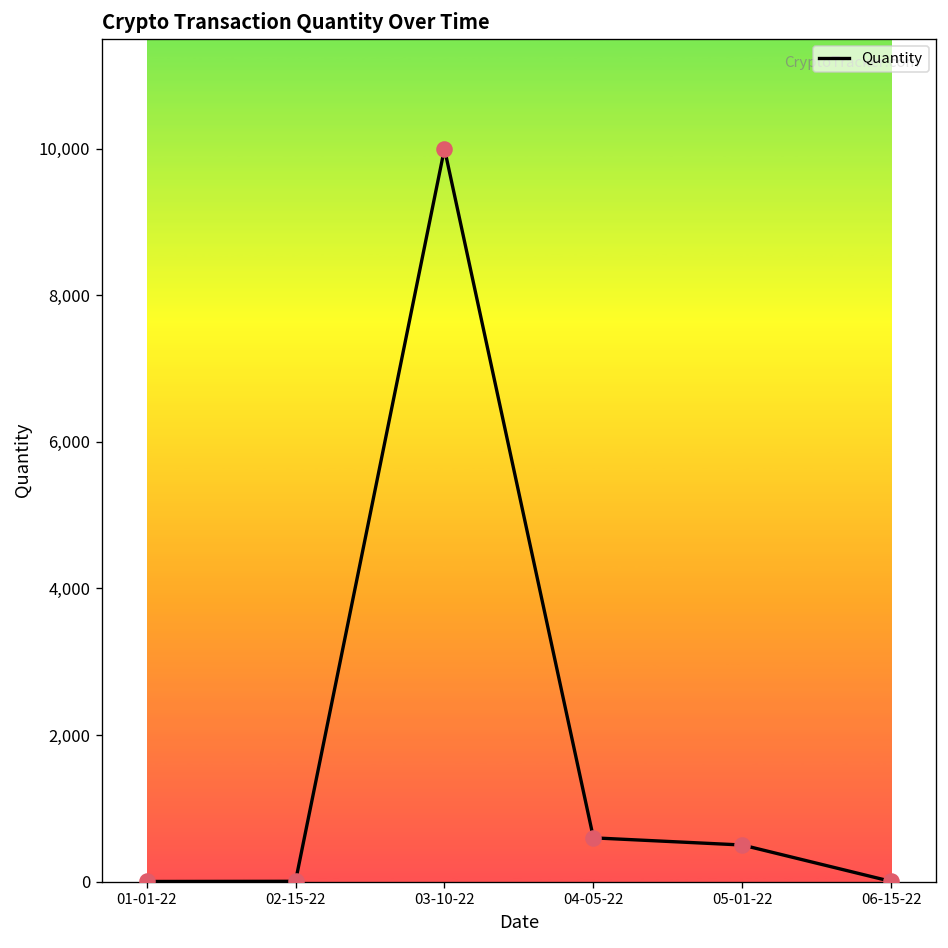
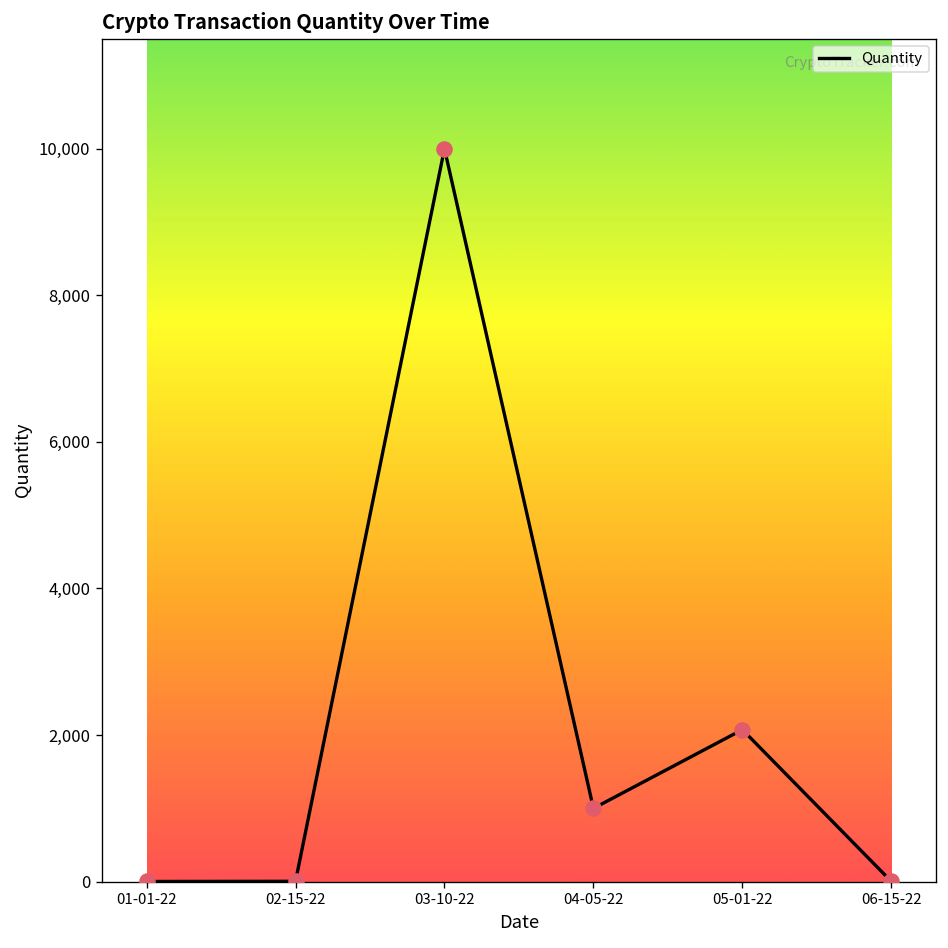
  {
    "01-01-22": "0",
    "02-15-22": "0",
    "03-10-22": "10,000",
-   "04-05-22": "600",
-   "05-01-22": "500",
+   "04-05-22": "1,000",
+   "05-01-22": "2,100",
    "06-15-22": "0"
  }
